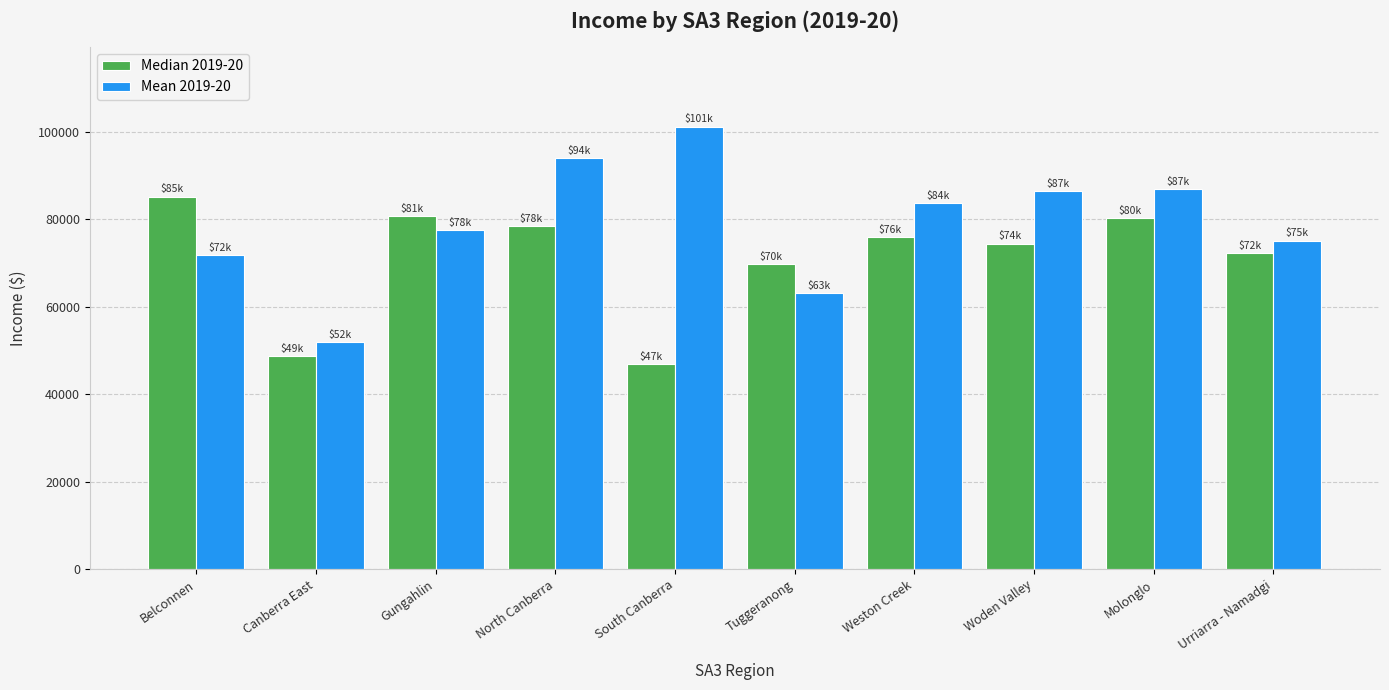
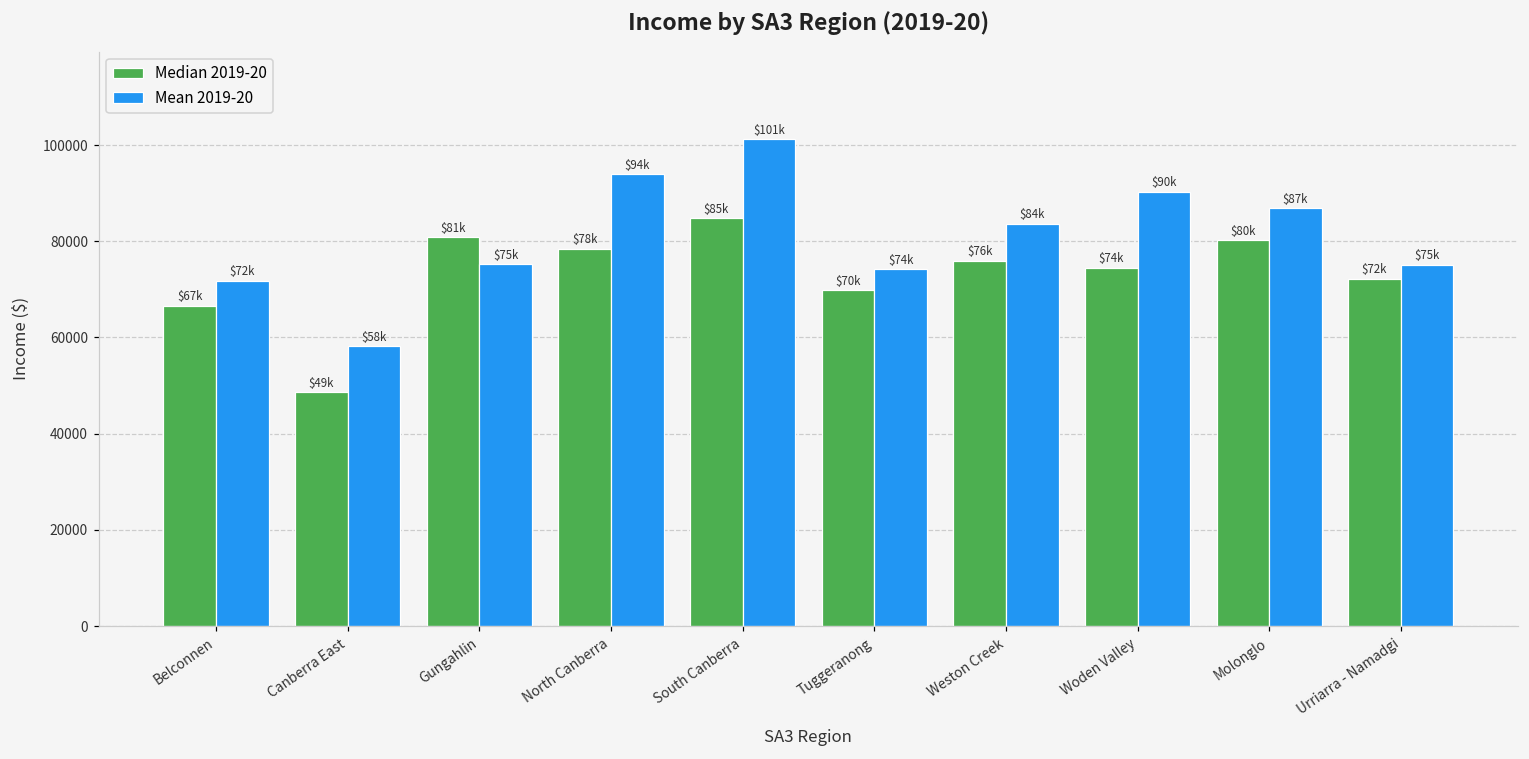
  {
    "Median 2019-20": {
-     "Belconnen": "$85k",
+     "Belconnen": "$67k",
      "Canberra East": "$49k",
      "Gungahlin": "$81k",
      "North Canberra": "$78k",
-     "South Canberra": "$47k",
+     "South Canberra": "$85k",
      "Tuggeranong": "$70k",
      "Weston Creek": "$76k",
      "Woden Valley": "$74k",
      "Molonglo": "$80k",
      "Urriarra - Namadgi": "$72k"
    },
    "Mean 2019-20": {
      "Belconnen": "$72k",
-     "Canberra East": "$52k",
-     "Gungahlin": "$78k",
+     "Canberra East": "$58k",
+     "Gungahlin": "$75k",
      "North Canberra": "$94k",
      "South Canberra": "$101k",
-     "Tuggeranong": "$63k",
+     "Tuggeranong": "$74k",
      "Weston Creek": "$84k",
-     "Woden Valley": "$87k",
+     "Woden Valley": "$90k",
      "Molonglo": "$87k",
      "Urriarra - Namadgi": "$75k"
    }
  }
